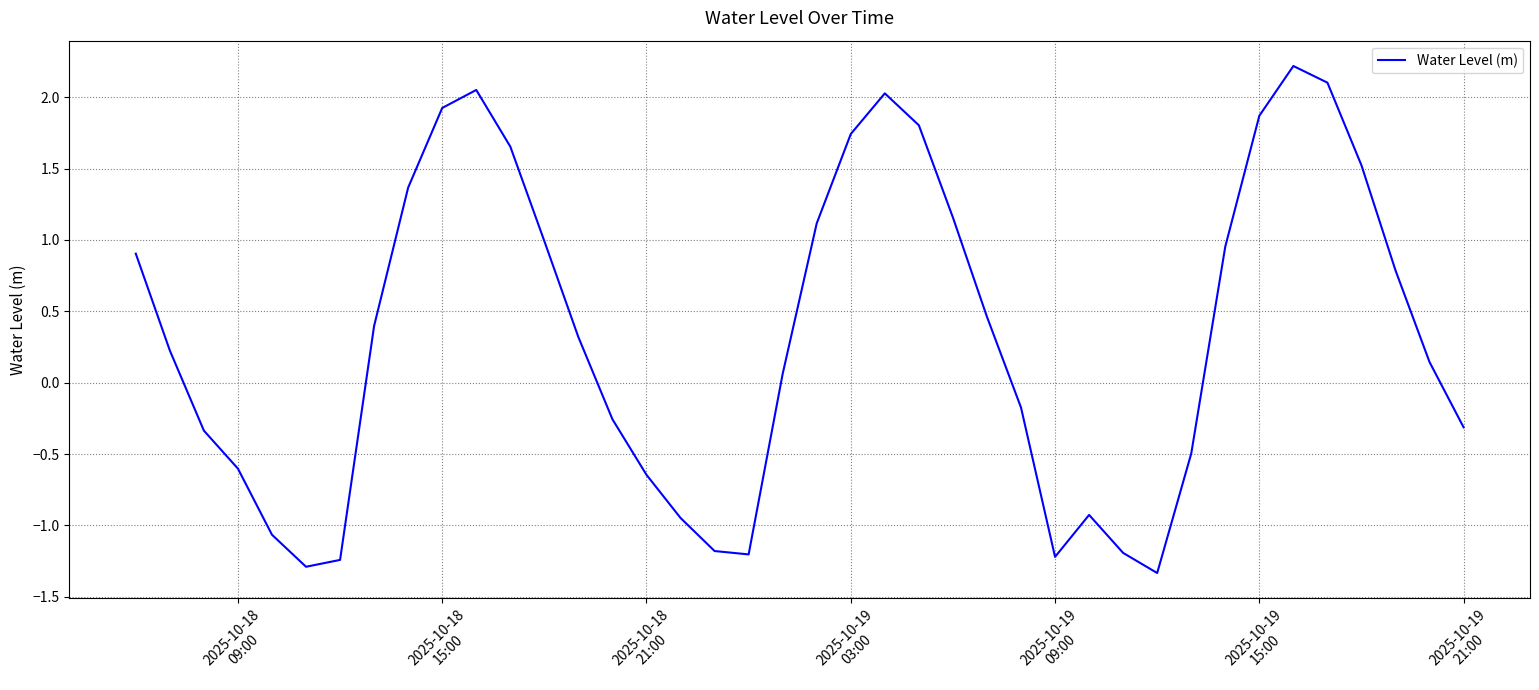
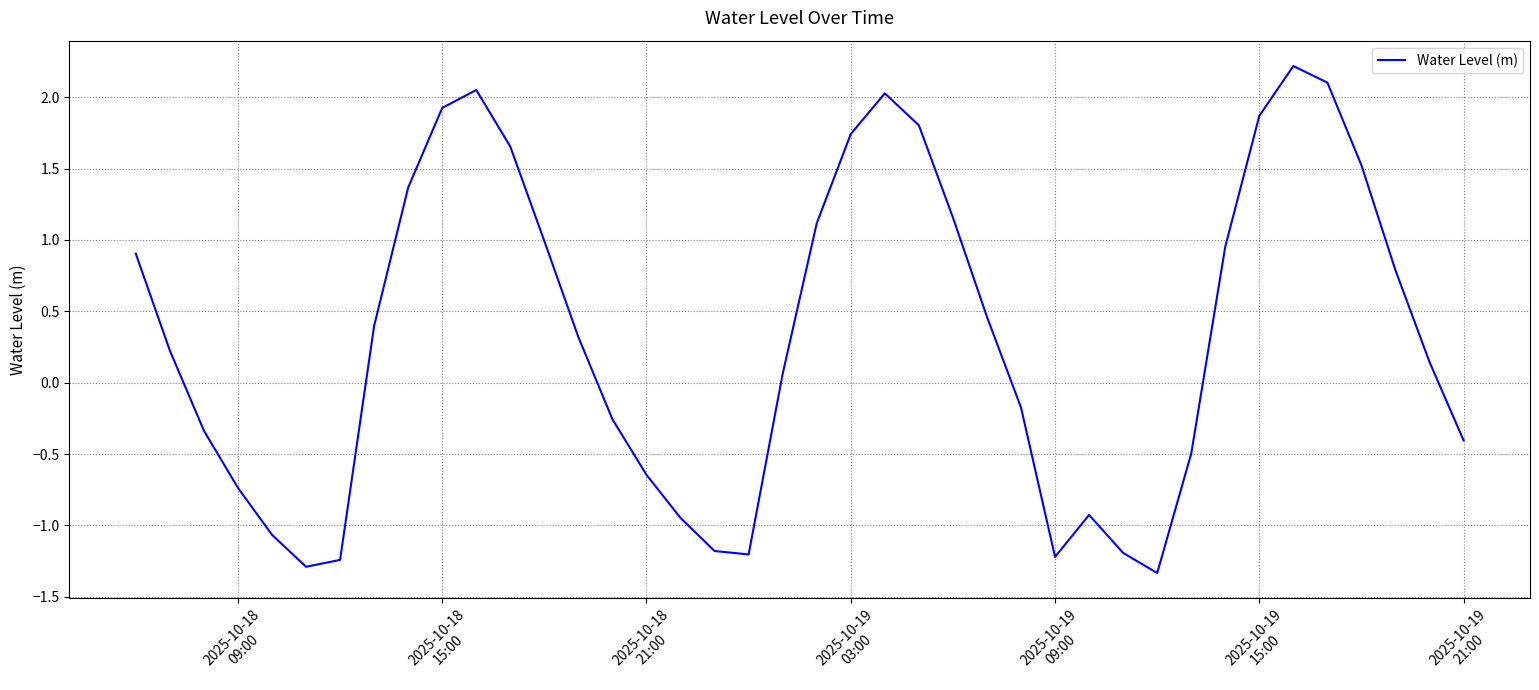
  {
-   "2025-10-18 09:00": -0.60,
+   "2025-10-18 09:00": -0.74,
    "2025-10-18 15:00": 1.93,
    "2025-10-18 21:00": -0.65,
    "2025-10-19 03:00": 1.74,
    "2025-10-19 09:00": -1.22,
    "2025-10-19 15:00": 1.87,
-   "2025-10-19 21:00": -0.31
+   "2025-10-19 21:00": -0.40
  }
